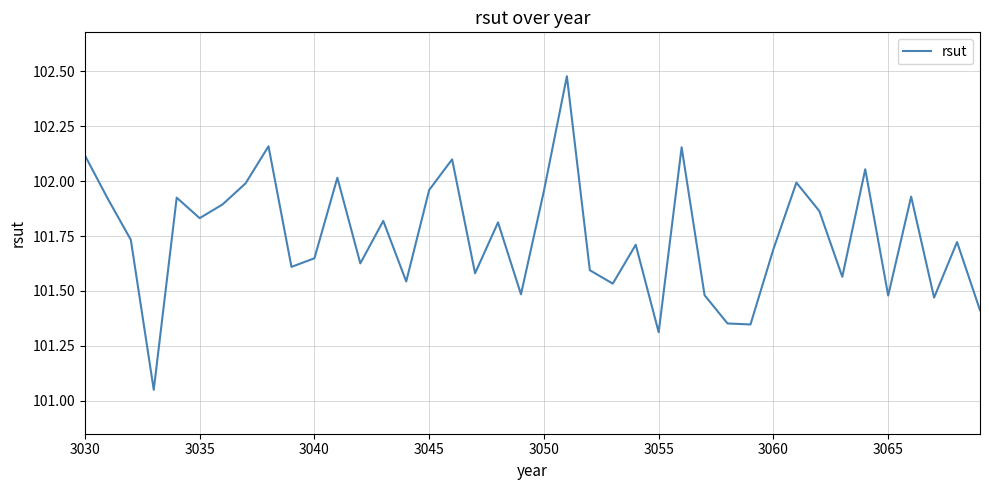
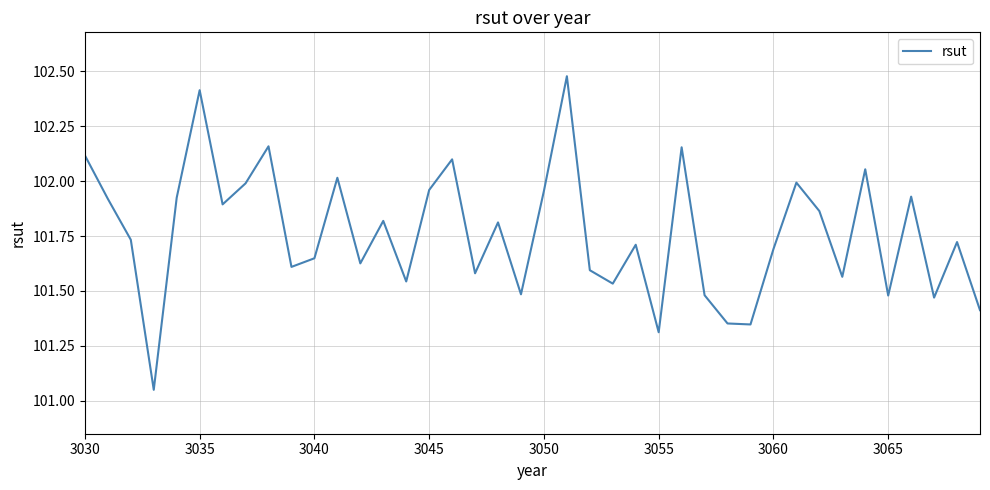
  {
    "3030": 102.12,
-   "3035": 101.83,
+   "3035": 102.41,
    "3040": 101.65,
    "3045": 101.96,
    "3050": 101.96,
    "3055": 101.31,
    "3060": 101.69,
    "3065": 101.48
  }
